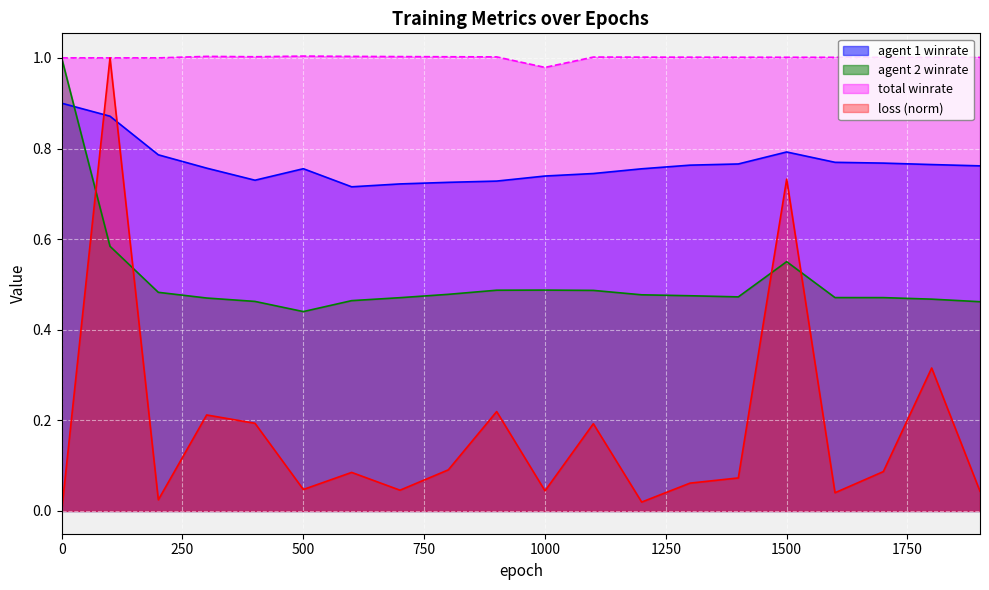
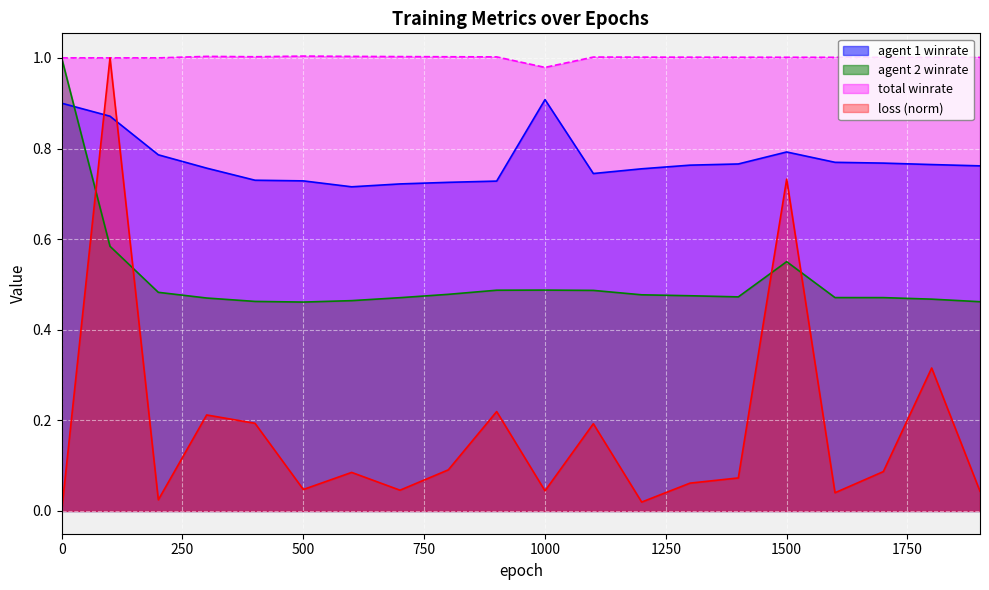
  {
    "agent 1 winrate": {
      "0": 0.90,
-     "500": 0.76,
-     "1000": 0.74,
+     "500": 0.73,
+     "1000": 0.91,
      "1500": 0.79
    },
    "agent 2 winrate": {
-     "500": 0.44,
+     "500": 0.46,
      "1000": 0.49,
      "1500": 0.55
    },
    "total winrate": {
      "500": 1.00,
      "1000": 0.98,
      "1500": 1.00
    },
    "loss (norm)": {
      "0": 0.00,
      "500": 0.05,
      "1000": 0.04,
      "1500": 0.73
    }
  }
